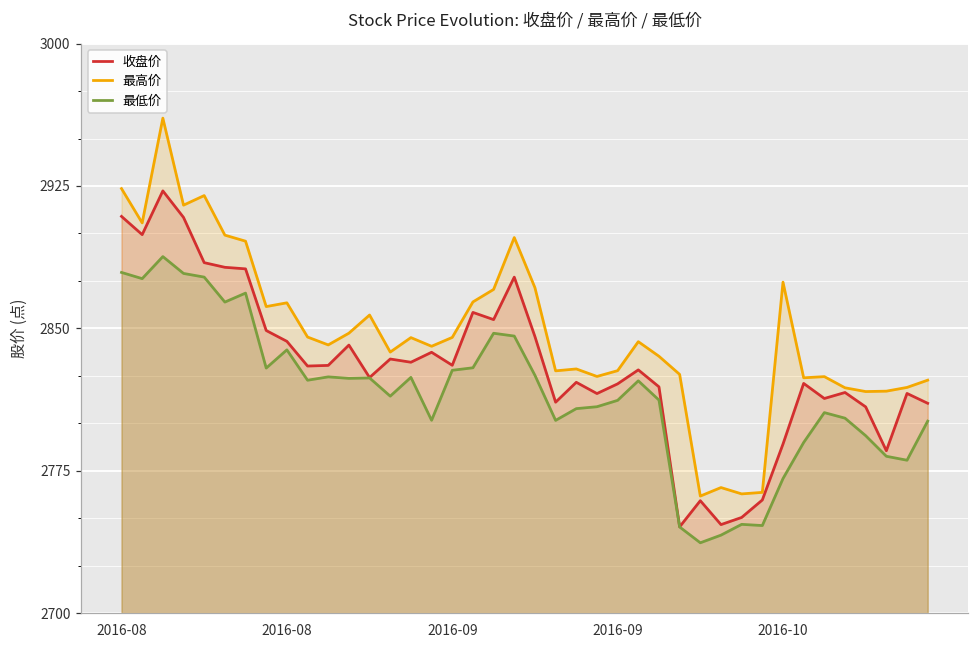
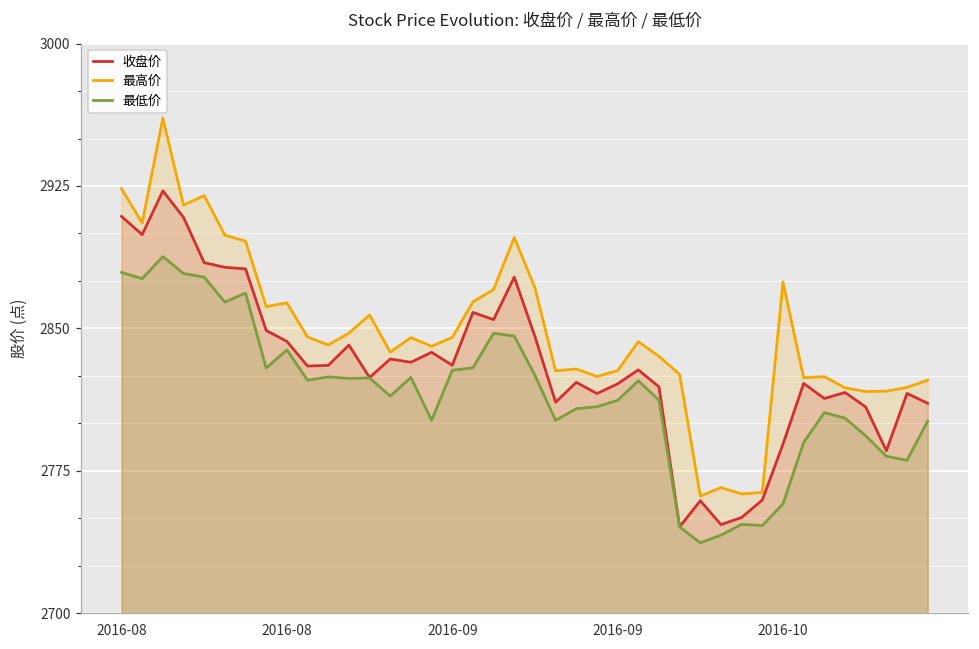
  {
    "收盘价": {
      "2016-10": 2789
    },
    "最高价": {
      "2016-10": 2874
    },
    "最低价": {
-     "2016-10": 2771
+     "2016-10": 2758
    }
  }
